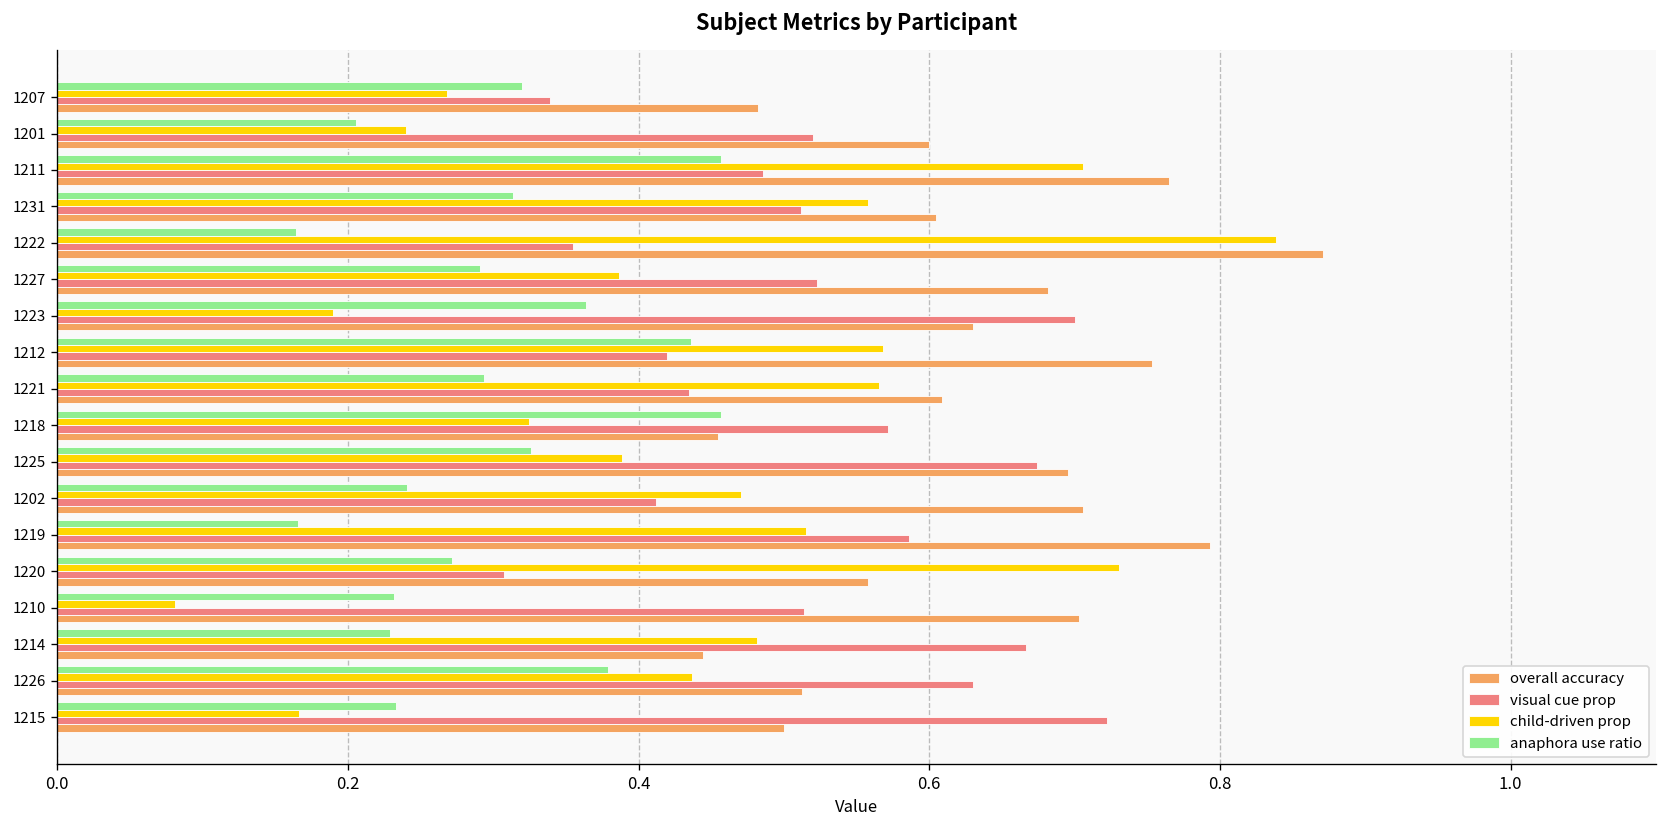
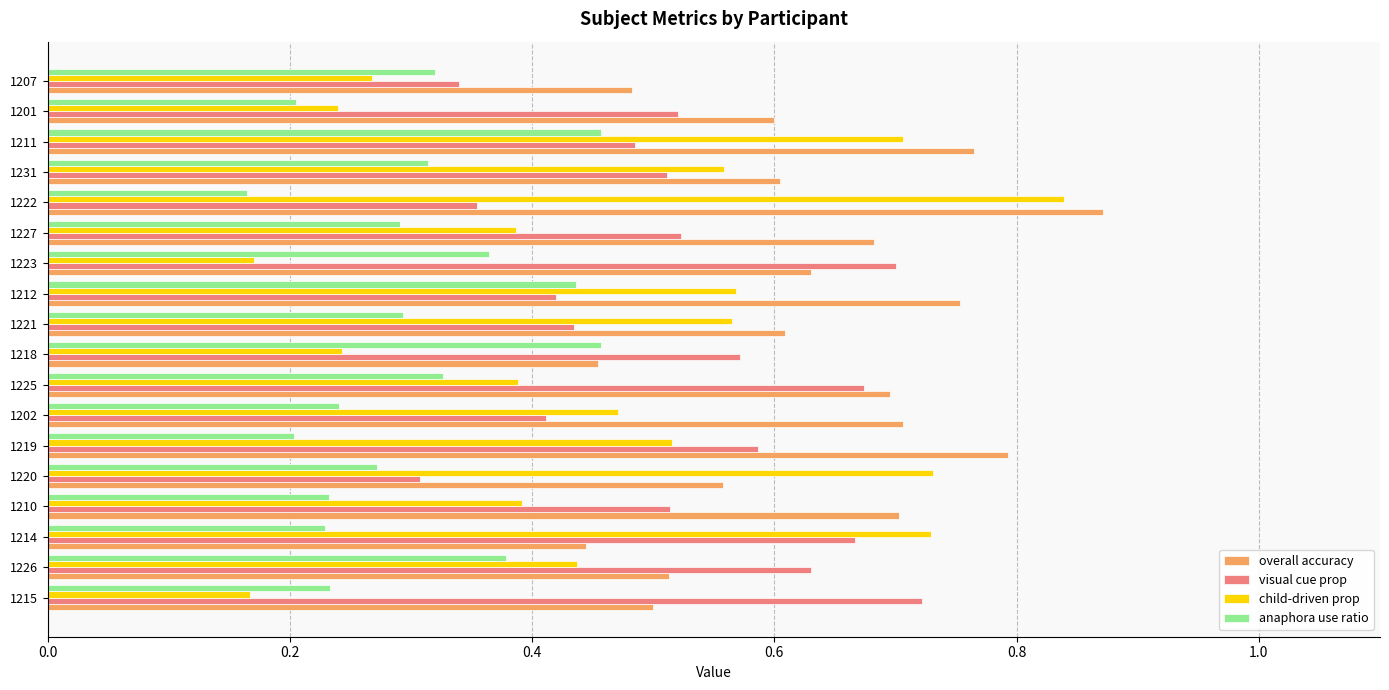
  {
    "child-driven prop": {
      "1207": 0.268,
      "1201": 0.240,
      "1211": 0.706,
      "1231": 0.558,
      "1222": 0.839,
      "1227": 0.386,
-     "1223": 0.19,
+     "1223": 0.17,
      "1212": 0.568,
      "1221": 0.565,
-     "1218": 0.325,
+     "1218": 0.243,
      "1225": 0.389,
      "1202": 0.471,
      "1219": 0.515,
      "1220": 0.731,
-     "1210": 0.081,
-     "1214": 0.481,
+     "1210": 0.392,
+     "1214": 0.730,
      "1226": 0.437,
      "1215": 0.167
    },
    "anaphora use ratio": {
      "1207": 0.320,
      "1201": 0.205,
      "1211": 0.457,
      "1231": 0.314,
      "1222": 0.165,
      "1227": 0.291,
      "1223": 0.364,
      "1212": 0.436,
      "1221": 0.293,
      "1218": 0.457,
      "1225": 0.326,
      "1202": 0.241,
-     "1219": 0.166,
+     "1219": 0.203,
      "1220": 0.272,
      "1210": 0.232,
      "1214": 0.229,
      "1226": 0.379,
      "1215": 0.233
    }
  }
